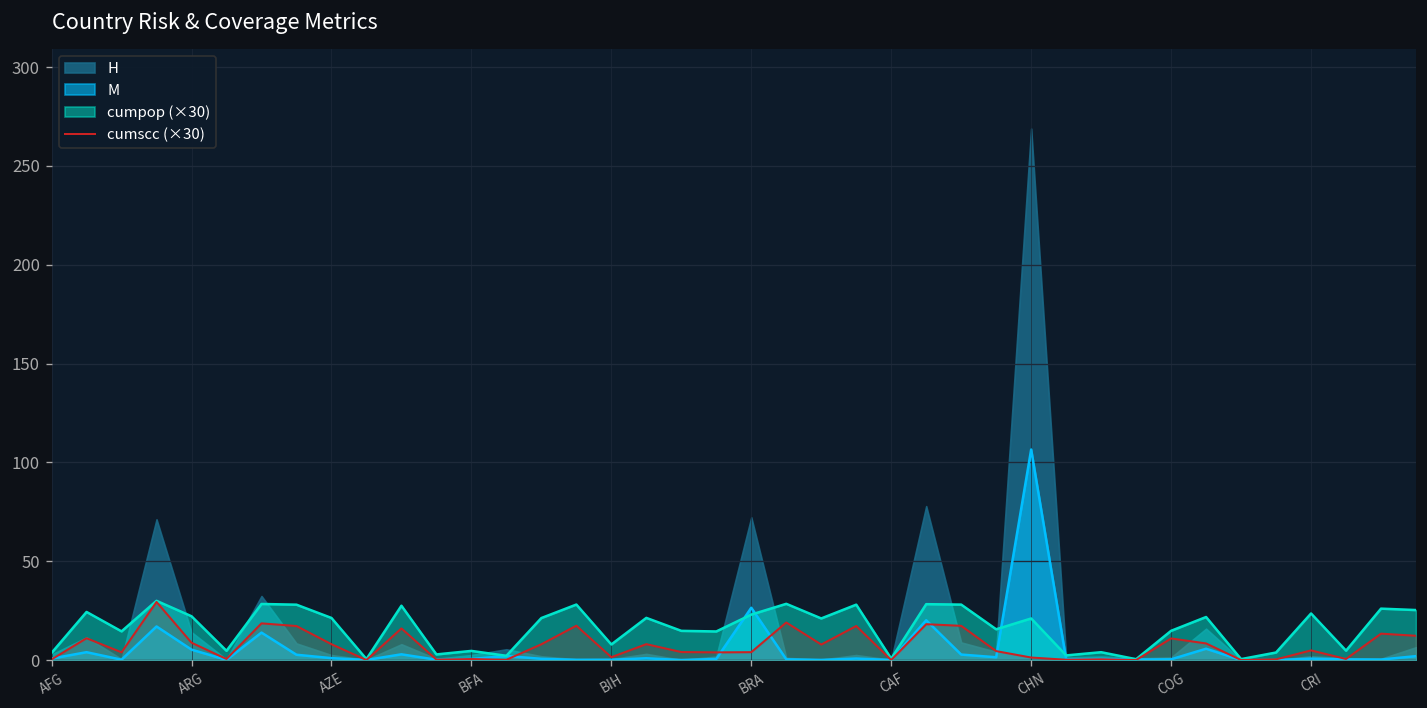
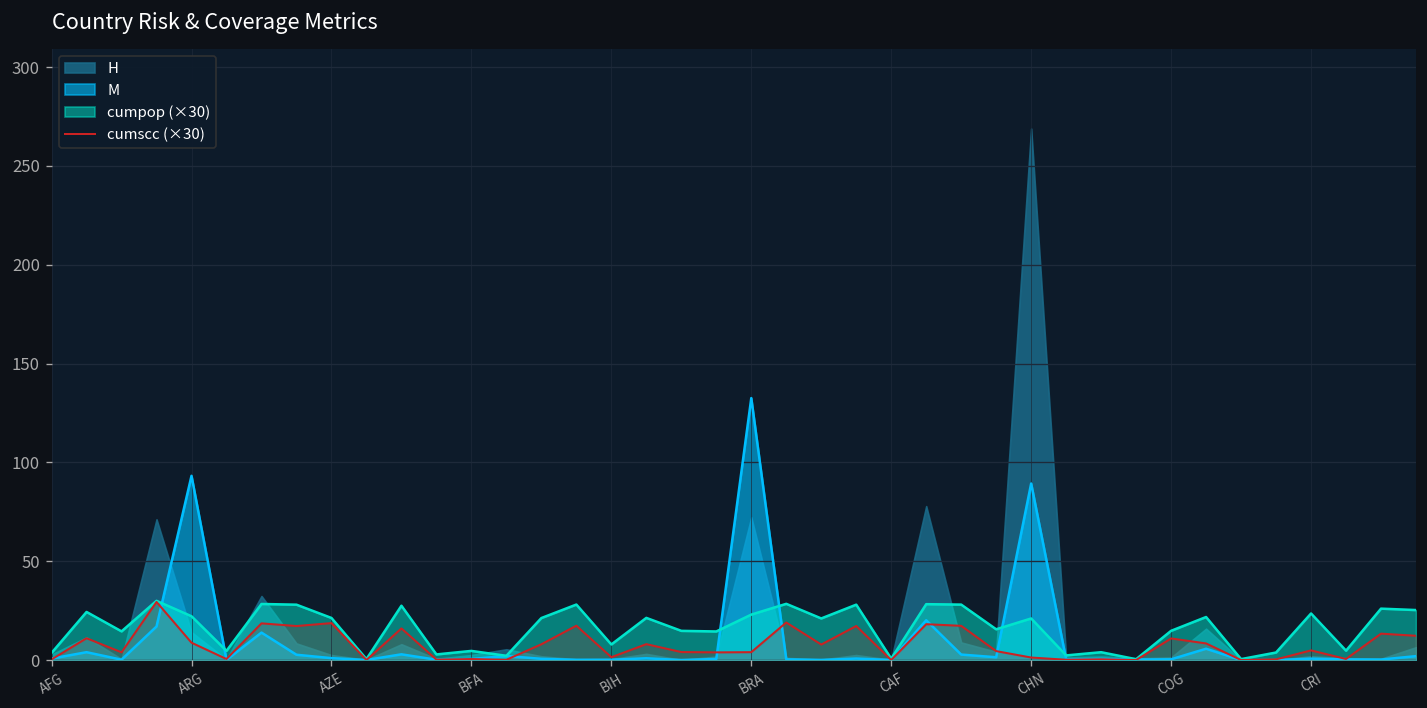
  {
    "M": {
-     "ARG": 5,
-     "BRA": 26,
-     "CHN": 107
+     "ARG": 93,
+     "BRA": 133,
+     "CHN": 89
    },
    "cumscc (×30)": {
      "ARG": 9,
-     "AZE": 8,
+     "AZE": 19,
      "BRA": 4,
      "CHN": 1,
      "COG": 11,
      "CRI": 5
    }
  }
